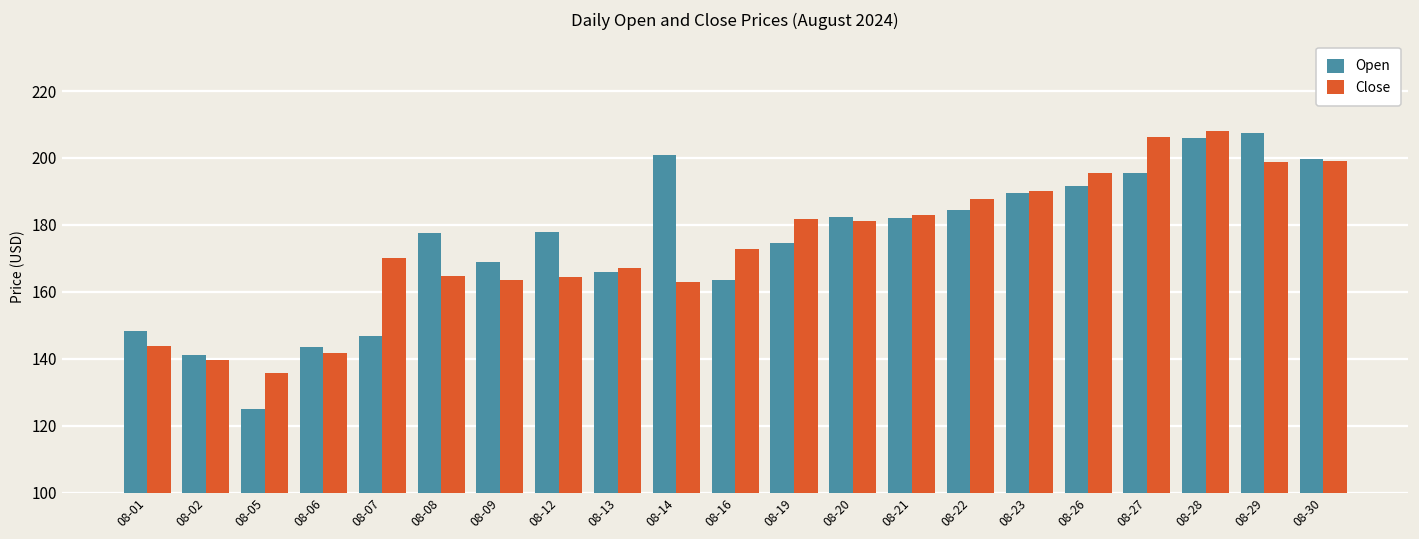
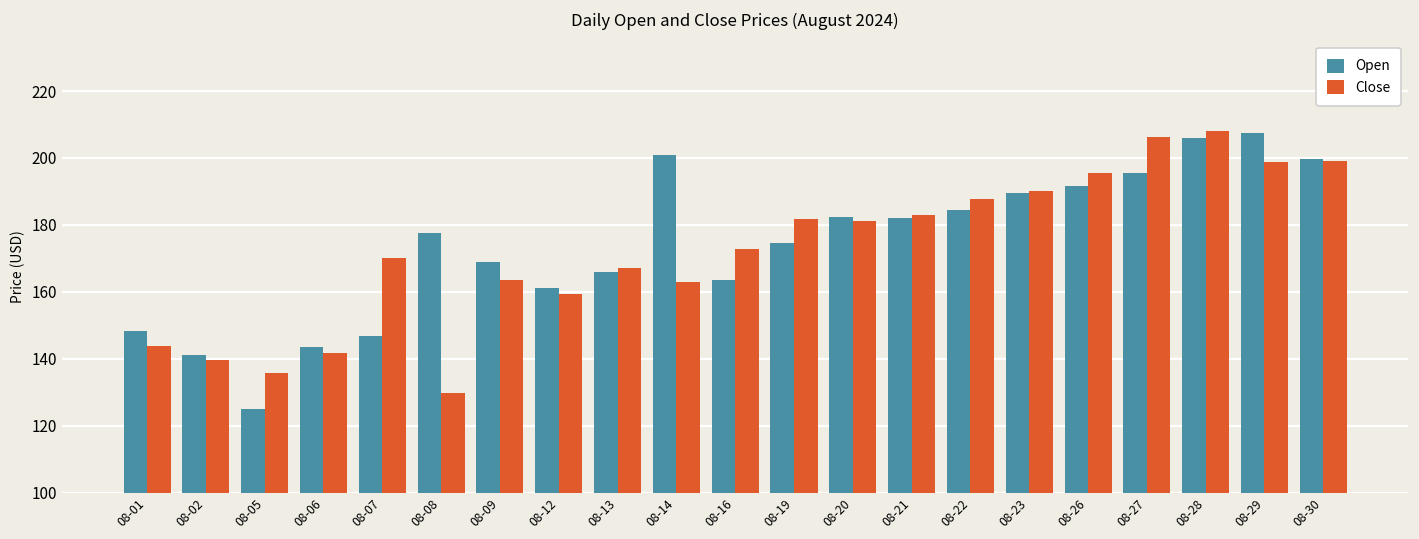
  {
    "Open": {
      "08-01": 148,
      "08-02": 141,
      "08-05": 125,
      "08-06": 144,
      "08-07": 147,
      "08-08": 178,
      "08-09": 169,
-     "08-12": 178,
+     "08-12": 161,
      "08-13": 166,
      "08-14": 201,
      "08-16": 164,
      "08-19": 174,
      "08-20": 182,
      "08-21": 182,
      "08-22": 184,
      "08-23": 190,
      "08-26": 192,
      "08-27": 196,
      "08-28": 206,
      "08-29": 208,
      "08-30": 200
    },
    "Close": {
      "08-01": 144,
      "08-02": 140,
      "08-05": 136,
      "08-06": 142,
      "08-07": 170,
-     "08-08": 165,
+     "08-08": 130,
      "08-09": 164,
-     "08-12": 164,
+     "08-12": 159,
      "08-13": 167,
      "08-14": 163,
      "08-16": 173,
      "08-19": 182,
      "08-20": 181,
      "08-21": 183,
      "08-22": 188,
      "08-23": 190,
      "08-26": 196,
      "08-27": 206,
      "08-28": 208,
      "08-29": 199,
      "08-30": 199
    }
  }
